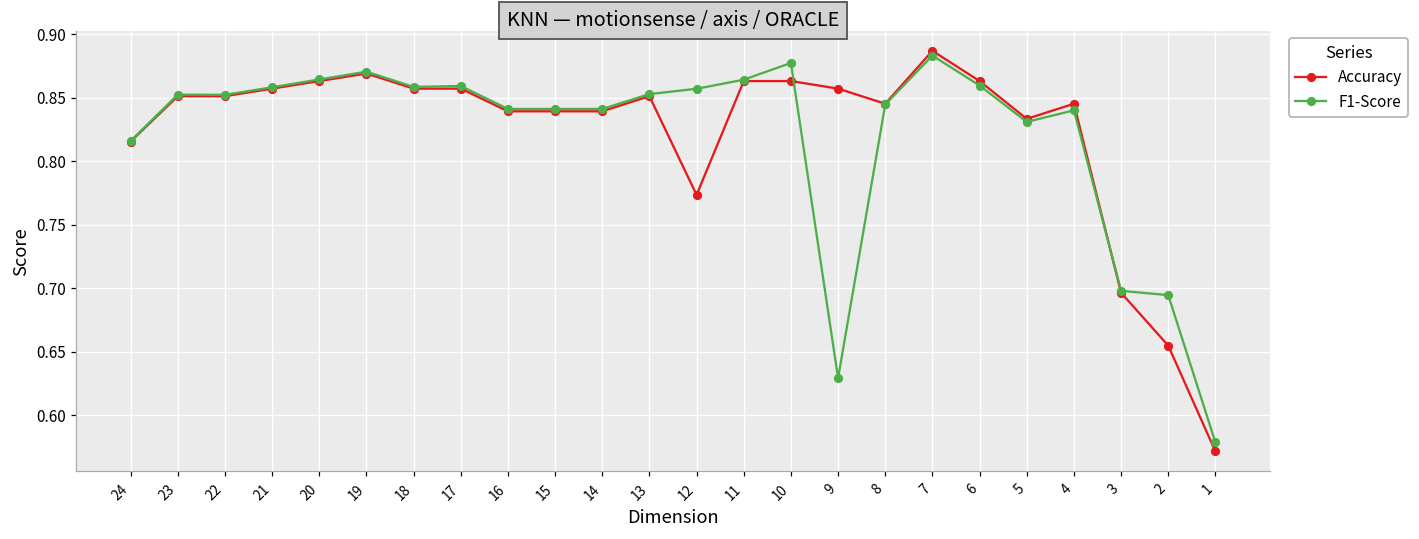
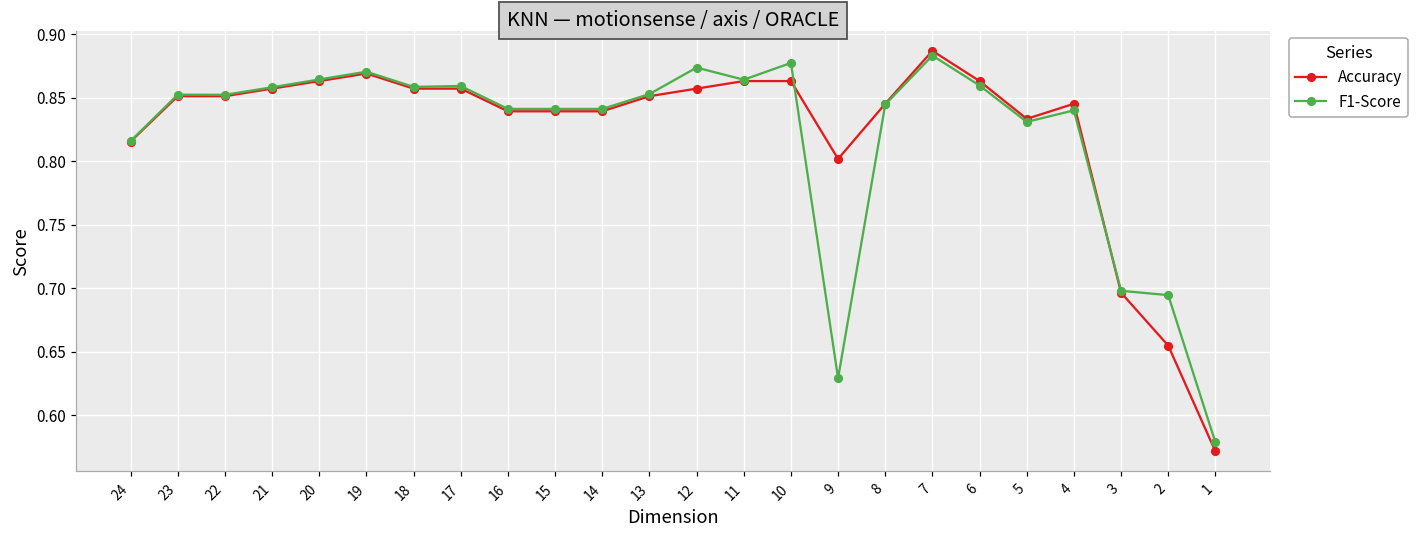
  {
    "Accuracy": {
-     "12": 0.773,
+     "12": 0.857,
      "10": 0.863,
-     "9": 0.857,
+     "9": 0.802,
      "7": 0.887,
      "6": 0.863,
      "5": 0.833,
      "4": 0.845,
      "2": 0.655,
      "1": 0.571
    },
    "F1-Score": {
-     "12": 0.857,
+     "12": 0.874,
      "10": 0.877,
      "9": 0.629,
      "7": 0.883,
      "6": 0.860,
      "5": 0.831,
      "4": 0.840,
      "2": 0.695,
      "1": 0.579
    }
  }
